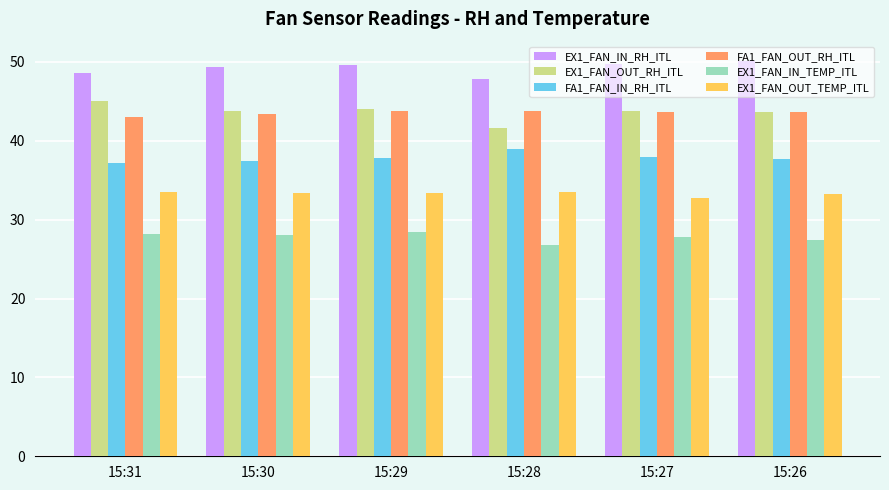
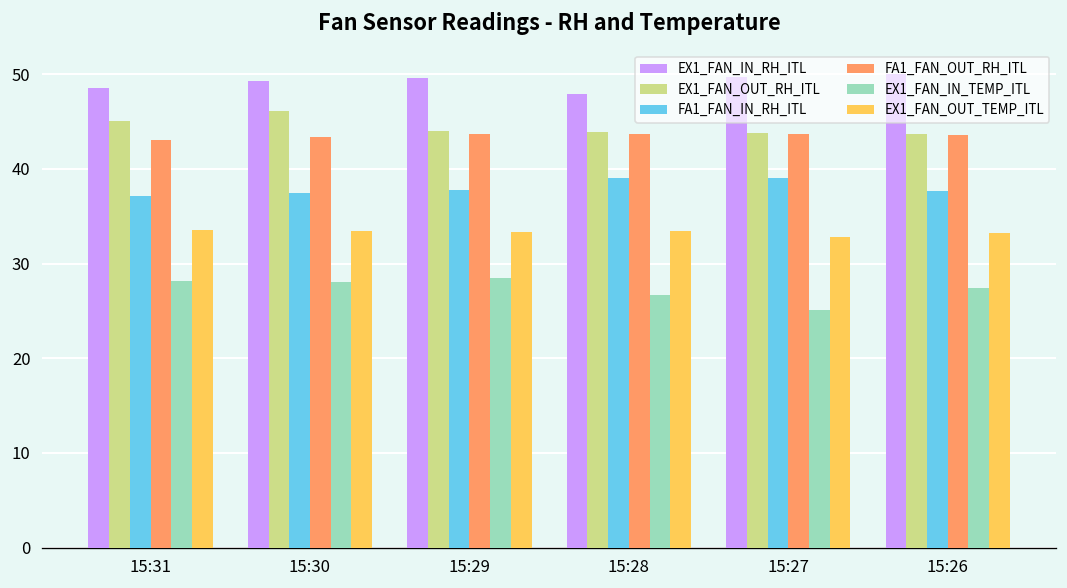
  {
    "EX1_FAN_IN_RH_ITL": {
      "15:31": 49,
      "15:30": 49,
      "15:29": 50,
      "15:28": 48
    },
    "EX1_FAN_OUT_RH_ITL": {
      "15:31": 45,
-     "15:30": 44,
+     "15:30": 46,
      "15:29": 44,
-     "15:28": 42,
+     "15:28": 44,
      "15:27": 44,
      "15:26": 44
    },
    "FA1_FAN_IN_RH_ITL": {
      "15:31": 37,
      "15:30": 37,
      "15:29": 38,
      "15:28": 39,
-     "15:27": 38,
+     "15:27": 39,
      "15:26": 38
    },
    "EX1_FAN_IN_TEMP_ITL": {
      "15:31": 28,
      "15:30": 28,
      "15:29": 28,
      "15:28": 27,
-     "15:27": 28,
+     "15:27": 25,
      "15:26": 27
    }
  }
